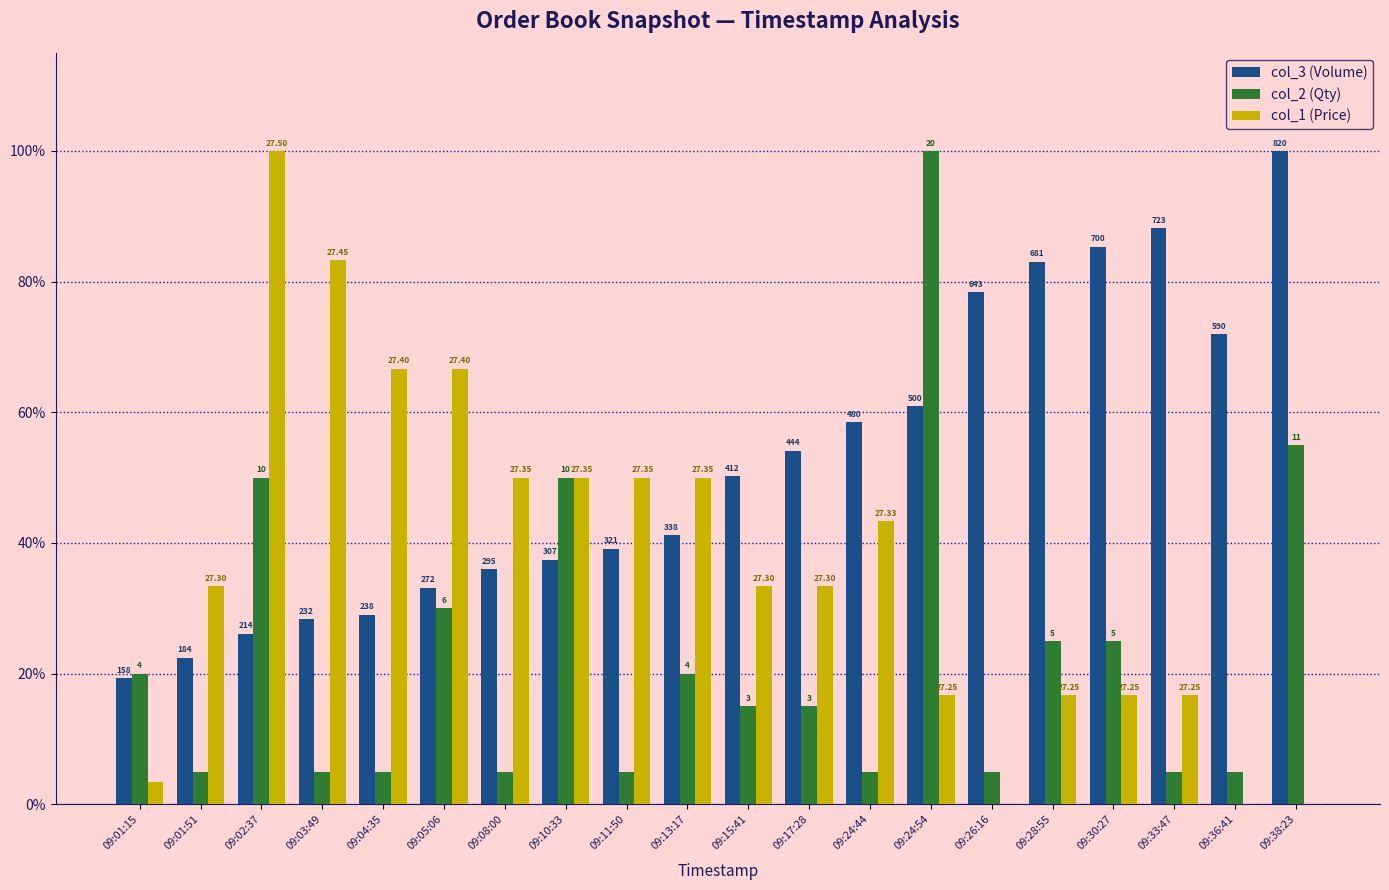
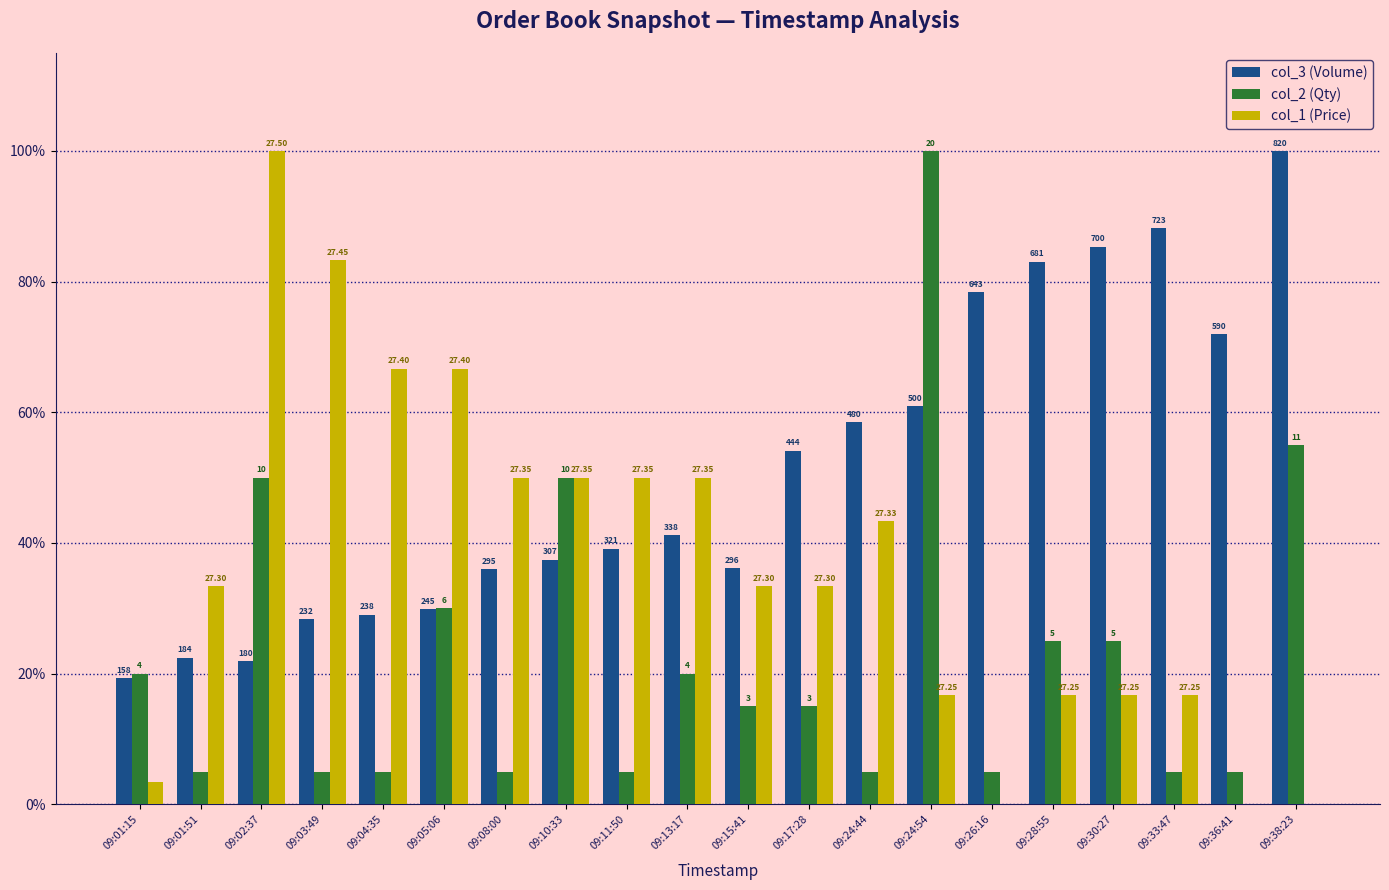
  {
    "col_3 (Volume)": {
-     "09:02:37": "214",
-     "09:05:06": "272",
-     "09:15:41": "412"
+     "09:02:37": "180",
+     "09:05:06": "245",
+     "09:15:41": "296"
    },
    "col_2 (Qty)": {
      "09:01:51": "5%",
      "09:03:49": "5%",
      "09:04:35": "5%",
      "09:08:00": "5%",
      "09:11:50": "5%",
      "09:24:44": "5%",
      "09:26:16": "5%",
      "09:33:47": "5%",
      "09:36:41": "5%"
    },
    "col_1 (Price)": {
      "09:01:15": "3%",
      "09:26:16": "0%",
      "09:36:41": "0%",
      "09:38:23": "0%"
    }
  }
